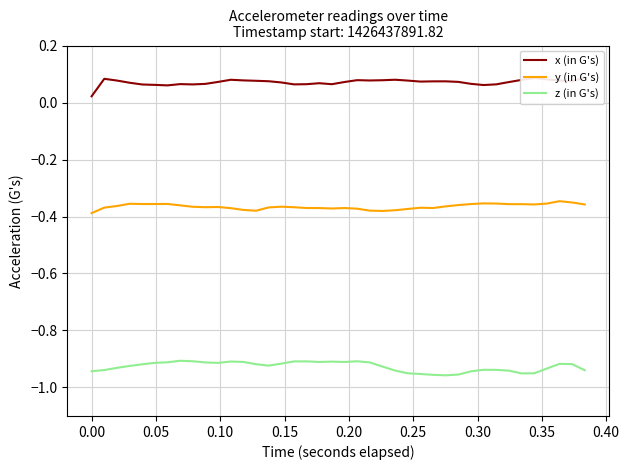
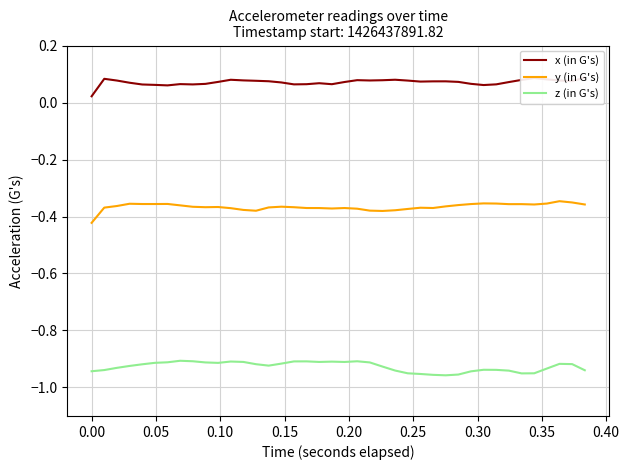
  {
    "x (in G's)": {
      "0.00": 0.02
    },
    "y (in G's)": {
-     "0.00": -0.39
+     "0.00": -0.42
    },
    "z (in G's)": {
      "0.00": -0.94
    }
  }
